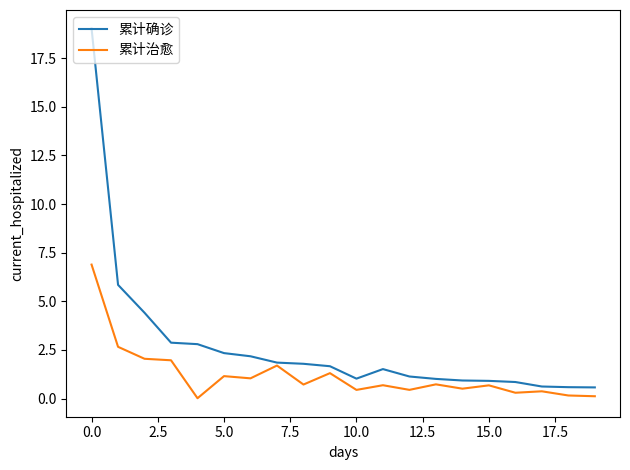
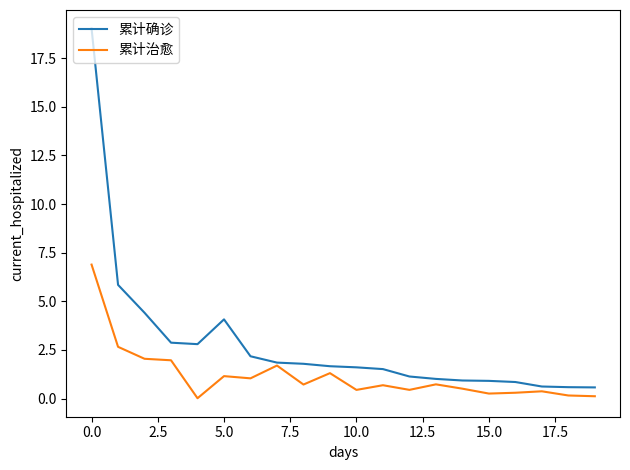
  {
    "累计确诊": {
-     "5.0": 2.3,
-     "10.0": 1.0,
+     "5.0": 4.1,
+     "10.0": 1.6,
      "15.0": 0.9
    },
    "累计治愈": {
      "0.0": 6.9,
      "5.0": 1.2,
      "10.0": 0.4,
-     "15.0": 0.7
+     "15.0": 0.3
    }
  }
